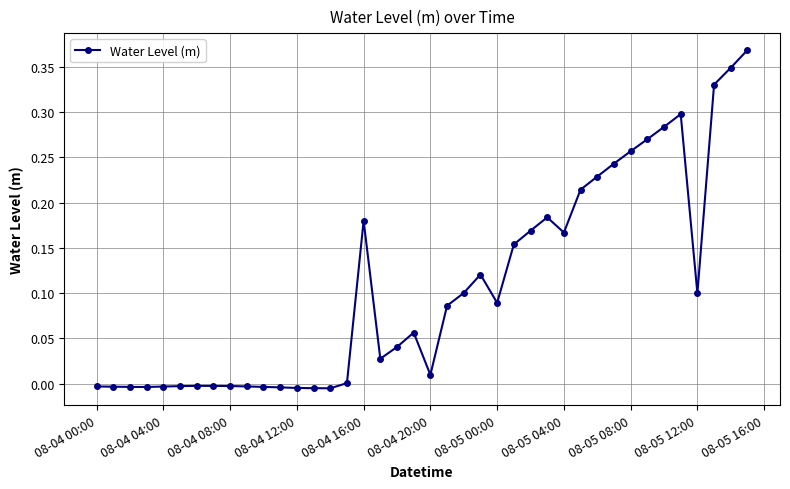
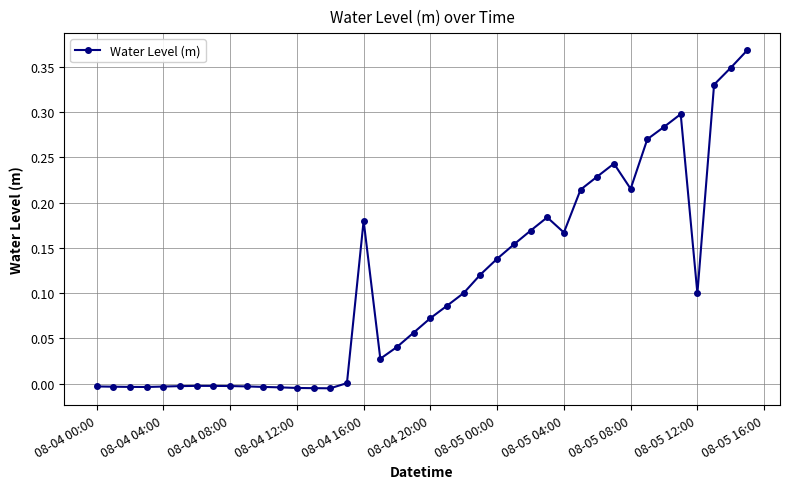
  {
    "08-04 00:00": 0.00,
    "08-04 04:00": 0.00,
    "08-04 08:00": 0.00,
    "08-04 12:00": 0.00,
    "08-04 16:00": 0.18,
-   "08-04 20:00": 0.01,
-   "08-05 00:00": 0.09,
+   "08-04 20:00": 0.07,
+   "08-05 00:00": 0.14,
    "08-05 04:00": 0.17,
-   "08-05 08:00": 0.26,
+   "08-05 08:00": 0.22,
    "08-05 12:00": 0.10
  }
